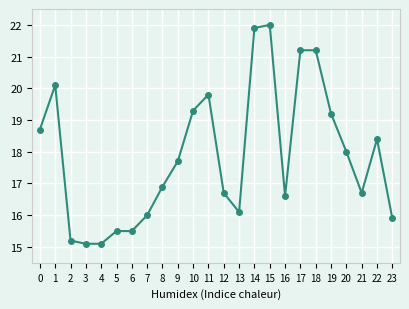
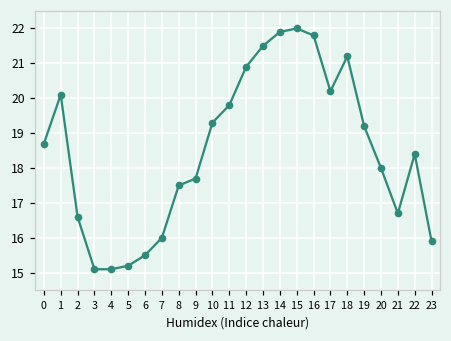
  {
    "0": 18.7,
    "1": 20.1,
-   "2": 15.2,
+   "2": 16.6,
    "3": 15.1,
    "4": 15.1,
-   "5": 15.5,
+   "5": 15.2,
    "6": 15.5,
    "7": 16.0,
-   "8": 16.9,
+   "8": 17.5,
    "9": 17.7,
    "10": 19.3,
    "11": 19.8,
-   "12": 16.7,
-   "13": 16.1,
+   "12": 20.9,
+   "13": 21.5,
    "14": 21.9,
    "15": 22.0,
-   "16": 16.6,
-   "17": 21.2,
+   "16": 21.8,
+   "17": 20.2,
    "18": 21.2,
    "19": 19.2,
    "20": 18.0,
    "21": 16.7,
    "22": 18.4,
    "23": 15.9
  }
